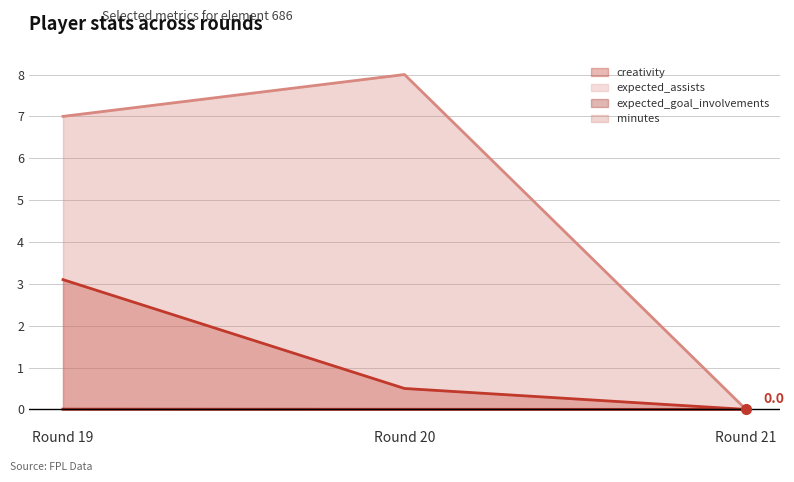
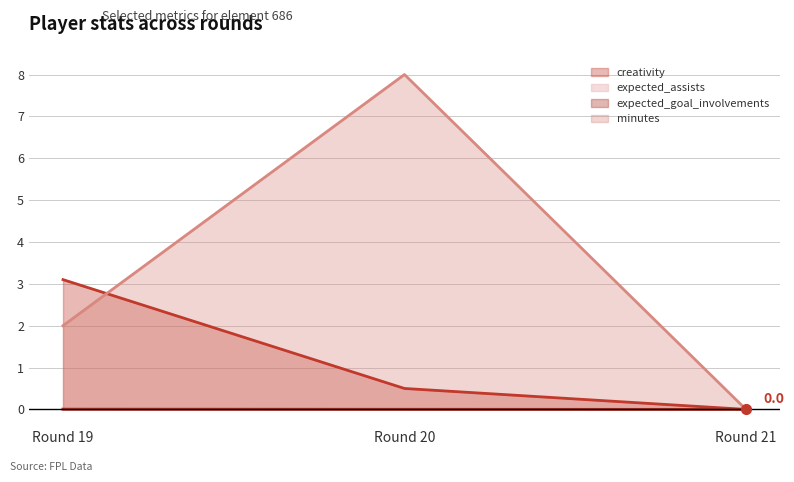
  {
    "minutes": {
-     "Round 19": 7,
+     "Round 19": 2,
      "Round 20": 8
    }
  }
